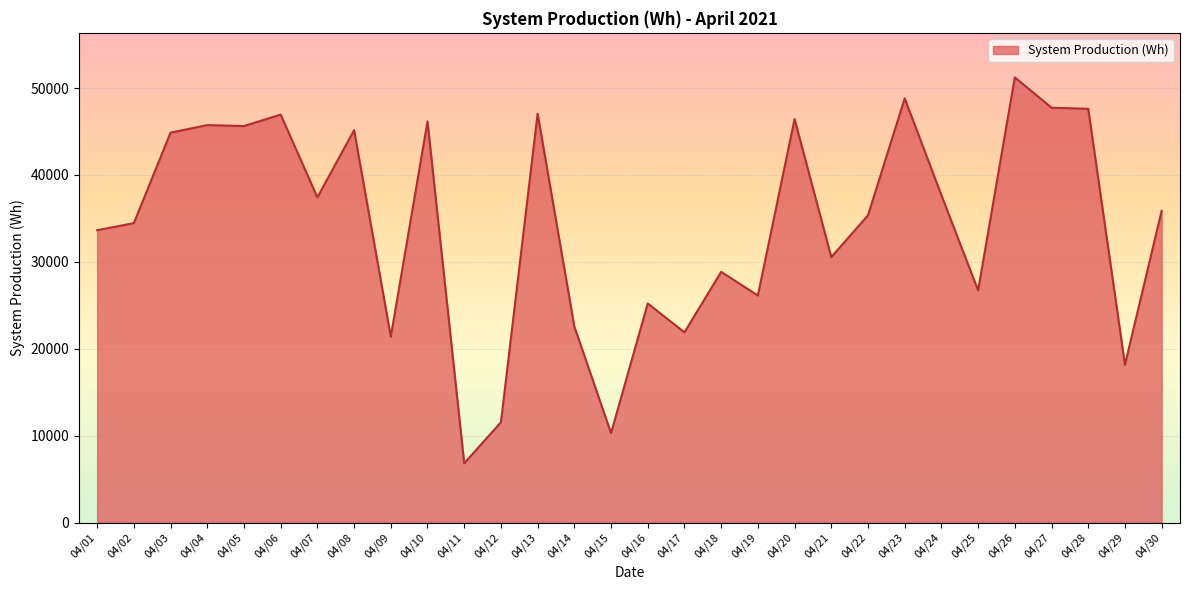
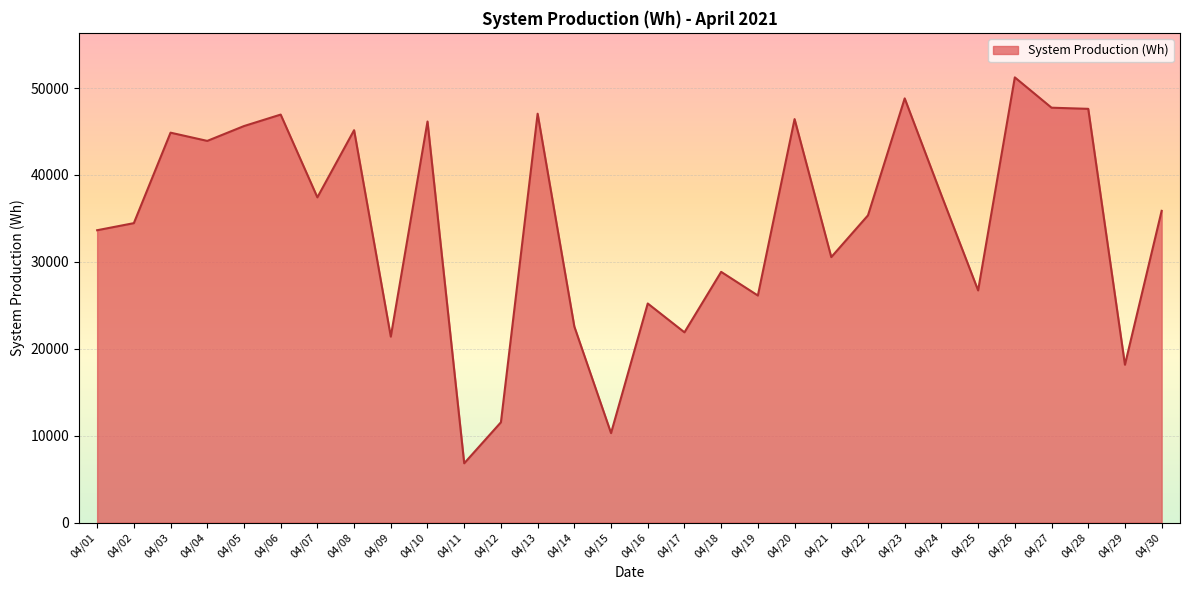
  {
    "04/01": 34000,
    "04/02": 34000,
    "04/03": 45000,
-   "04/04": 46000,
+   "04/04": 44000,
    "04/05": 46000,
    "04/06": 47000,
    "04/07": 37000,
    "04/08": 45000,
    "04/09": 21000,
    "04/10": 46000,
    "04/11": 7000,
    "04/12": 12000,
    "04/13": 47000,
    "04/14": 23000,
    "04/15": 10000,
    "04/16": 25000,
    "04/17": 22000,
    "04/18": 29000,
    "04/19": 26000,
    "04/20": 46000,
    "04/21": 31000,
    "04/22": 35000,
    "04/23": 49000,
    "04/24": 38000,
    "04/25": 27000,
    "04/26": 51000,
    "04/27": 48000,
    "04/28": 48000,
    "04/29": 18000,
    "04/30": 36000
  }
